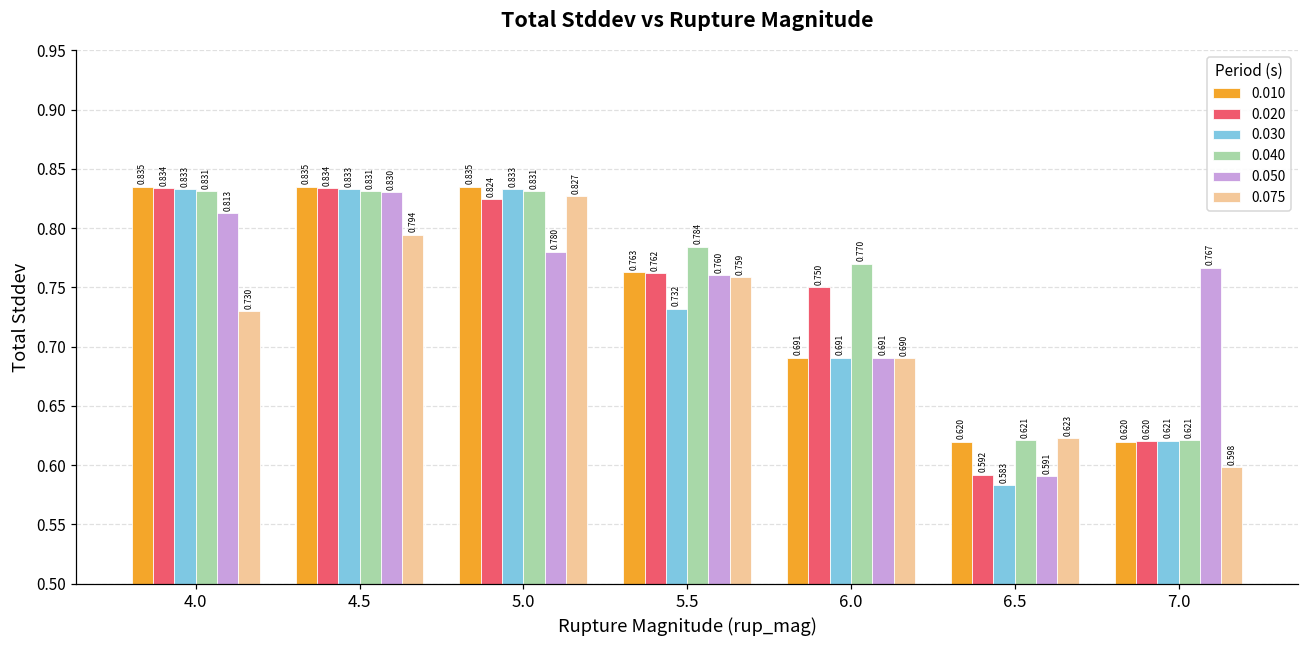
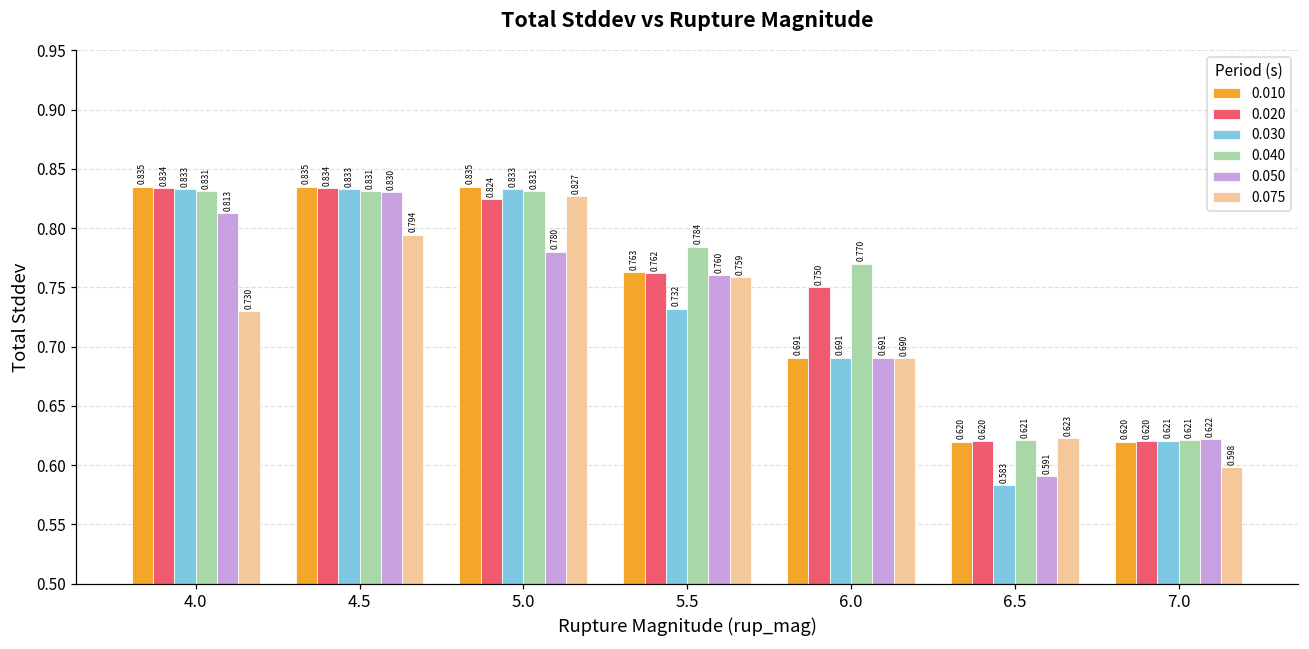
  {
    "0.010": {
      "4.0": 0.835,
      "4.5": 0.835,
      "5.0": 0.835,
      "5.5": 0.763,
      "6.0": 0.691,
      "6.5": 0.620,
      "7.0": 0.620
    },
    "0.020": {
      "4.0": 0.834,
      "4.5": 0.834,
      "5.0": 0.824,
      "5.5": 0.762,
      "6.0": 0.750,
-     "6.5": 0.592,
+     "6.5": 0.620,
      "7.0": 0.620
    },
    "0.030": {
      "4.0": 0.833,
      "4.5": 0.833,
      "5.0": 0.833,
      "5.5": 0.732,
      "6.0": 0.691,
      "6.5": 0.583,
      "7.0": 0.621
    },
    "0.040": {
      "4.0": 0.831,
      "4.5": 0.831,
      "5.0": 0.831,
      "5.5": 0.784,
      "6.0": 0.770,
      "6.5": 0.621,
      "7.0": 0.621
    },
    "0.050": {
      "4.0": 0.813,
      "4.5": 0.830,
      "5.0": 0.780,
      "5.5": 0.760,
      "6.0": 0.691,
      "6.5": 0.591,
-     "7.0": 0.767
+     "7.0": 0.622
    },
    "0.075": {
      "4.0": 0.730,
      "4.5": 0.794,
      "5.0": 0.827,
      "5.5": 0.759,
      "6.0": 0.690,
      "6.5": 0.623,
      "7.0": 0.598
    }
  }
